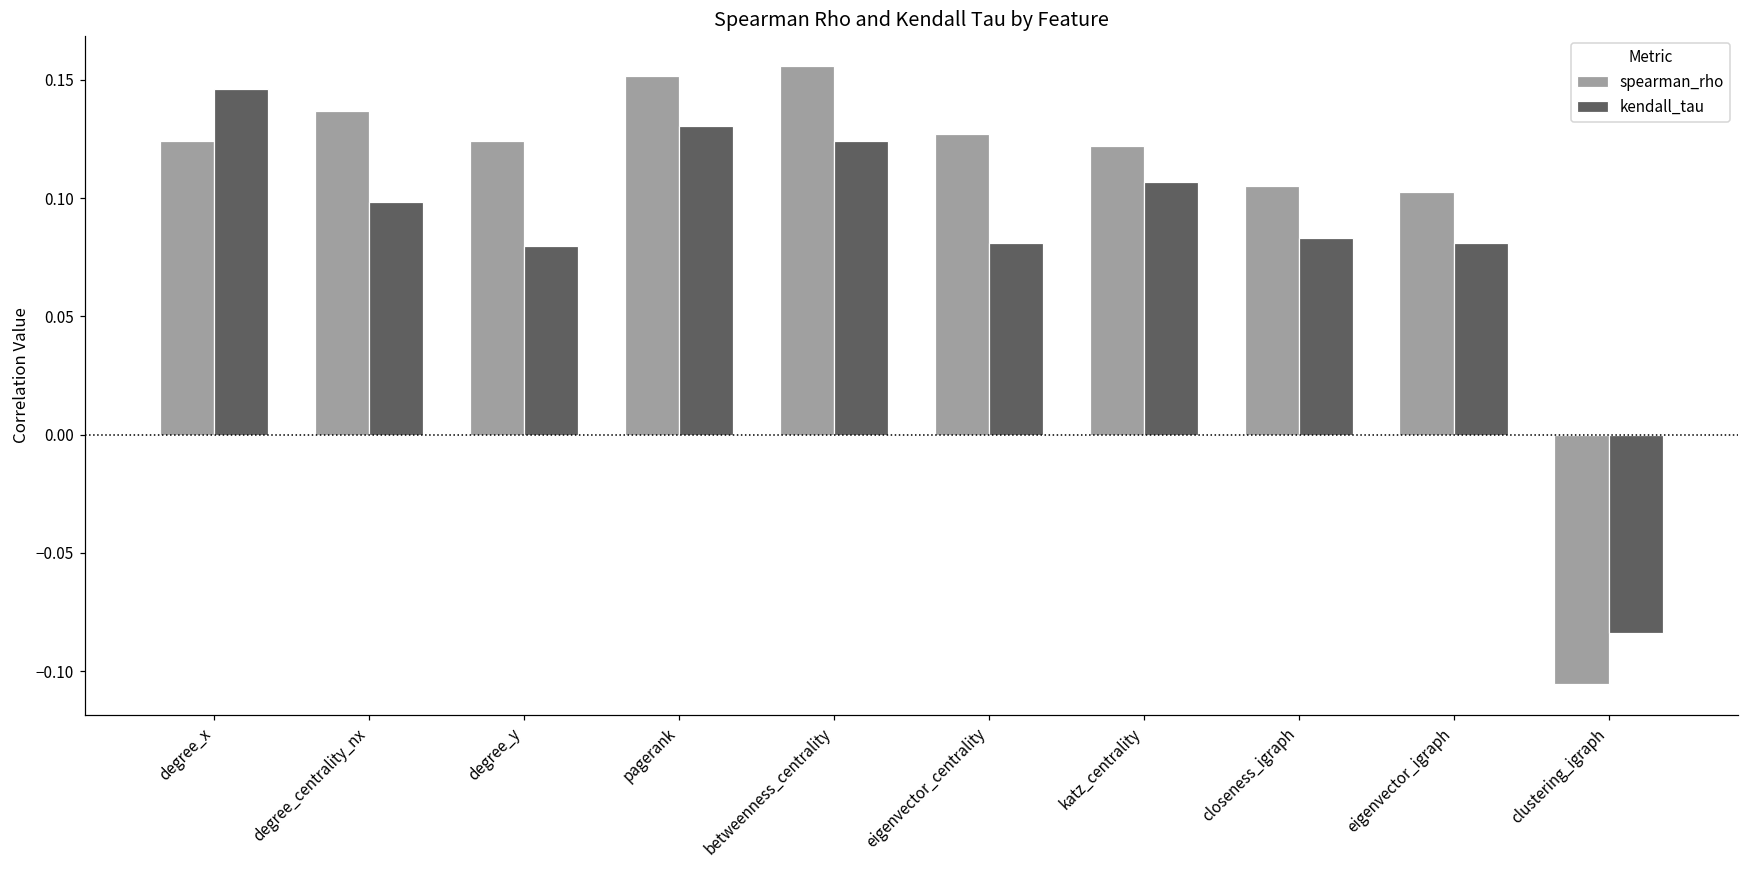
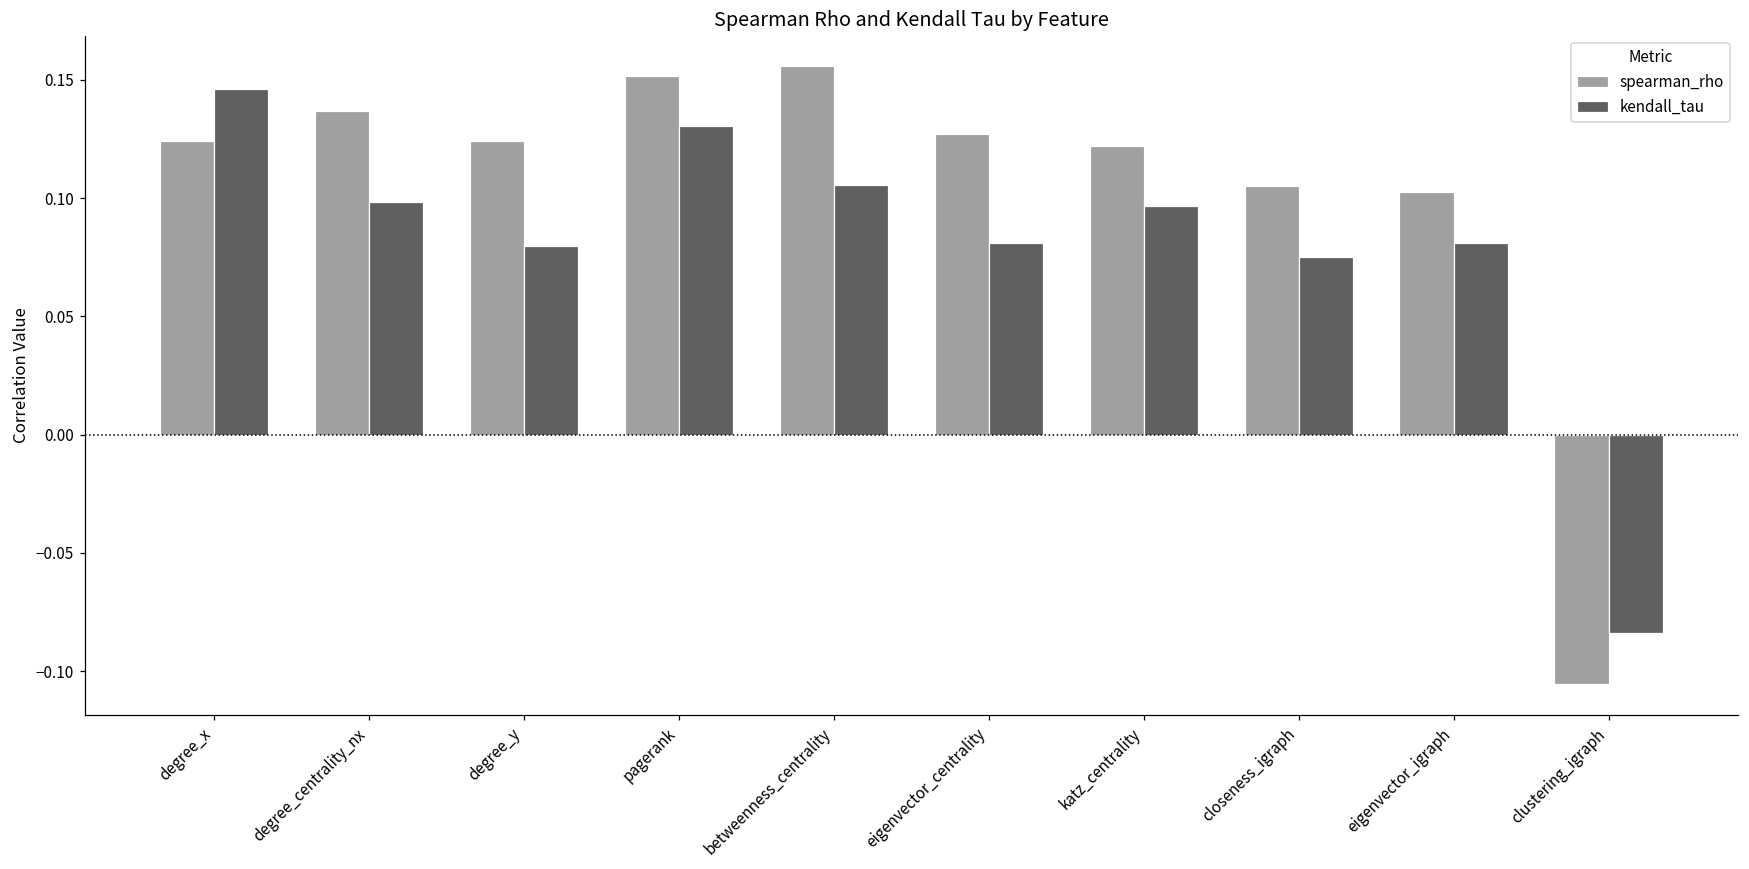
  {
    "spearman_rho": {
      "degree_x": 0.124,
      "degree_centrality_nx": 0.137,
      "degree_y": 0.124,
      "pagerank": 0.152,
      "betweenness_centrality": 0.156,
      "eigenvector_centrality": 0.127,
      "katz_centrality": 0.122,
      "closeness_igraph": 0.105,
      "eigenvector_igraph": 0.102,
      "clustering_igraph": -0.106
    },
    "kendall_tau": {
      "degree_x": 0.146,
      "degree_centrality_nx": 0.098,
      "degree_y": 0.080,
      "pagerank": 0.131,
-     "betweenness_centrality": 0.124,
+     "betweenness_centrality": 0.106,
      "eigenvector_centrality": 0.081,
-     "katz_centrality": 0.107,
-     "closeness_igraph": 0.083,
+     "katz_centrality": 0.097,
+     "closeness_igraph": 0.075,
      "eigenvector_igraph": 0.081,
      "clustering_igraph": -0.084
    }
  }
